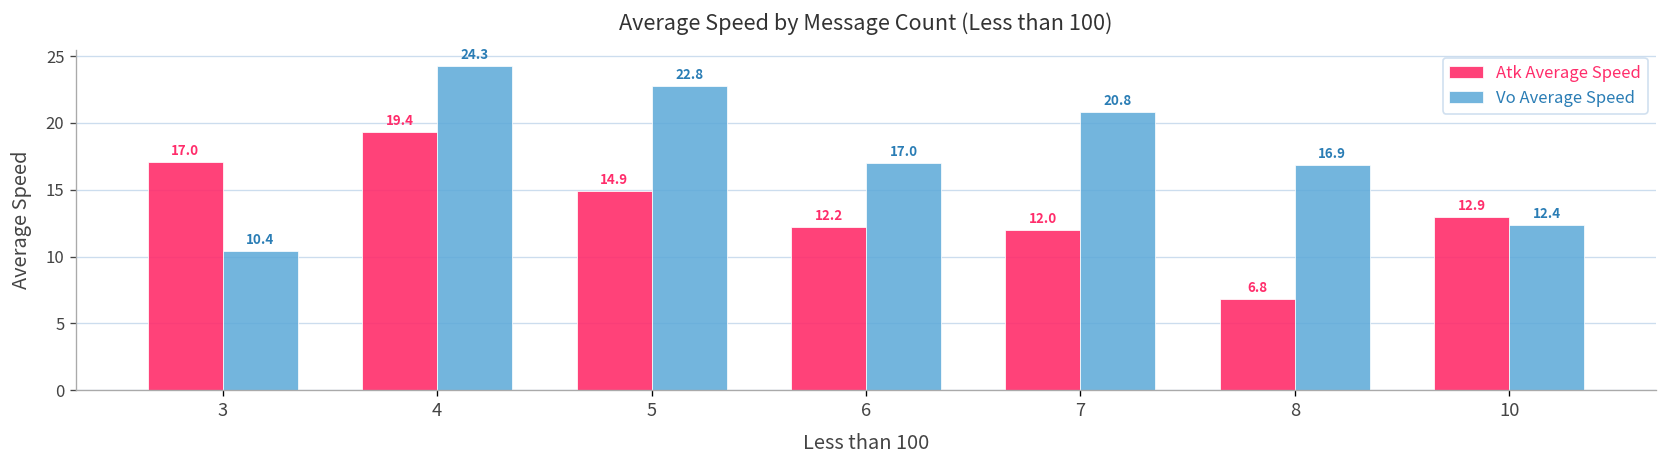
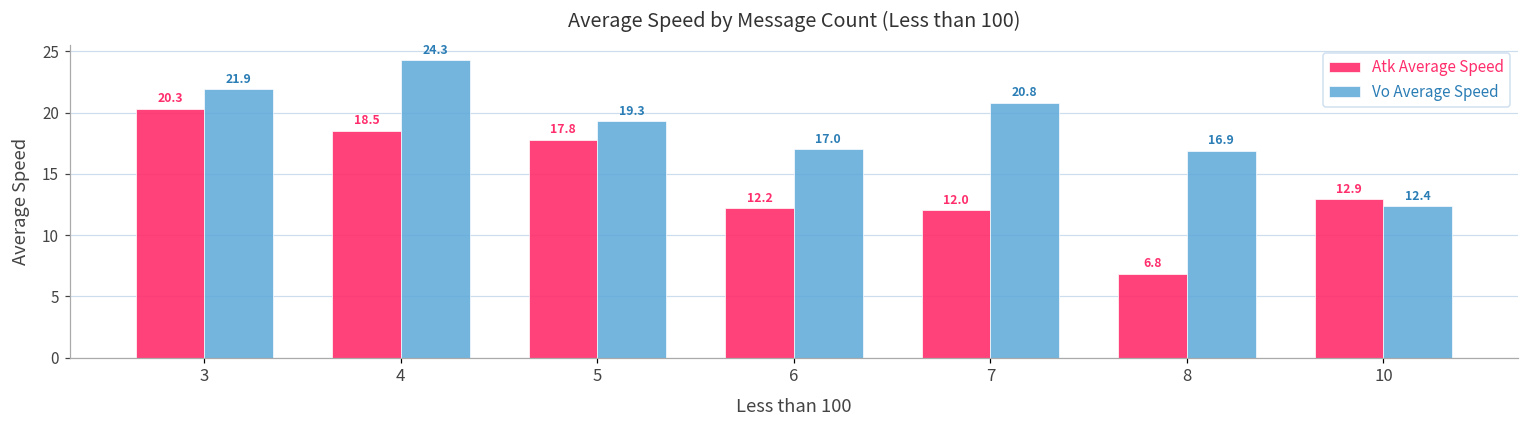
  {
    "Atk Average Speed": {
-     "3": 17.0,
-     "4": 19.4,
-     "5": 14.9,
+     "3": 20.3,
+     "4": 18.5,
+     "5": 17.8,
      "6": 12.2,
      "7": 12.0,
      "8": 6.8,
      "10": 12.9
    },
    "Vo Average Speed": {
-     "3": 10.4,
+     "3": 21.9,
      "4": 24.3,
-     "5": 22.8,
+     "5": 19.3,
      "6": 17.0,
      "7": 20.8,
      "8": 16.9,
      "10": 12.4
    }
  }
